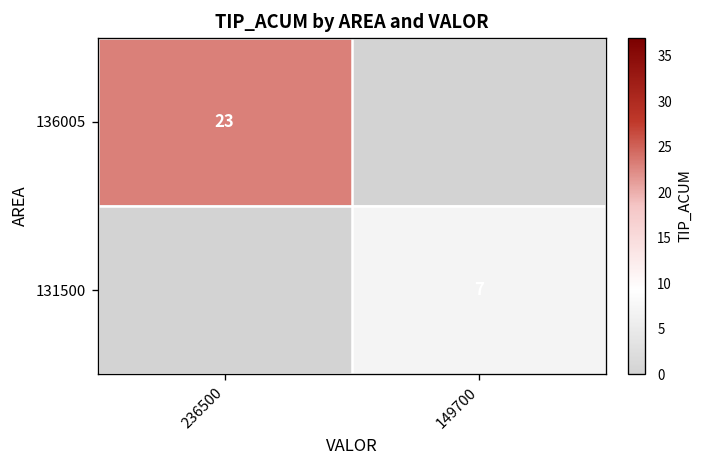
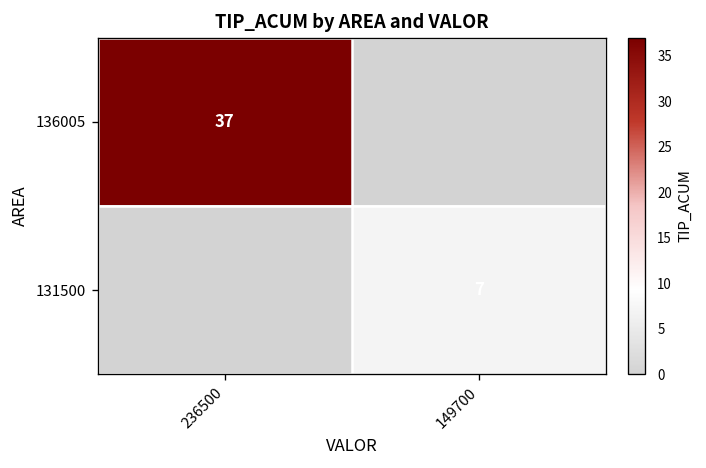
  {
    "136005": {
-     "236500": 23
+     "236500": 37
    }
  }
